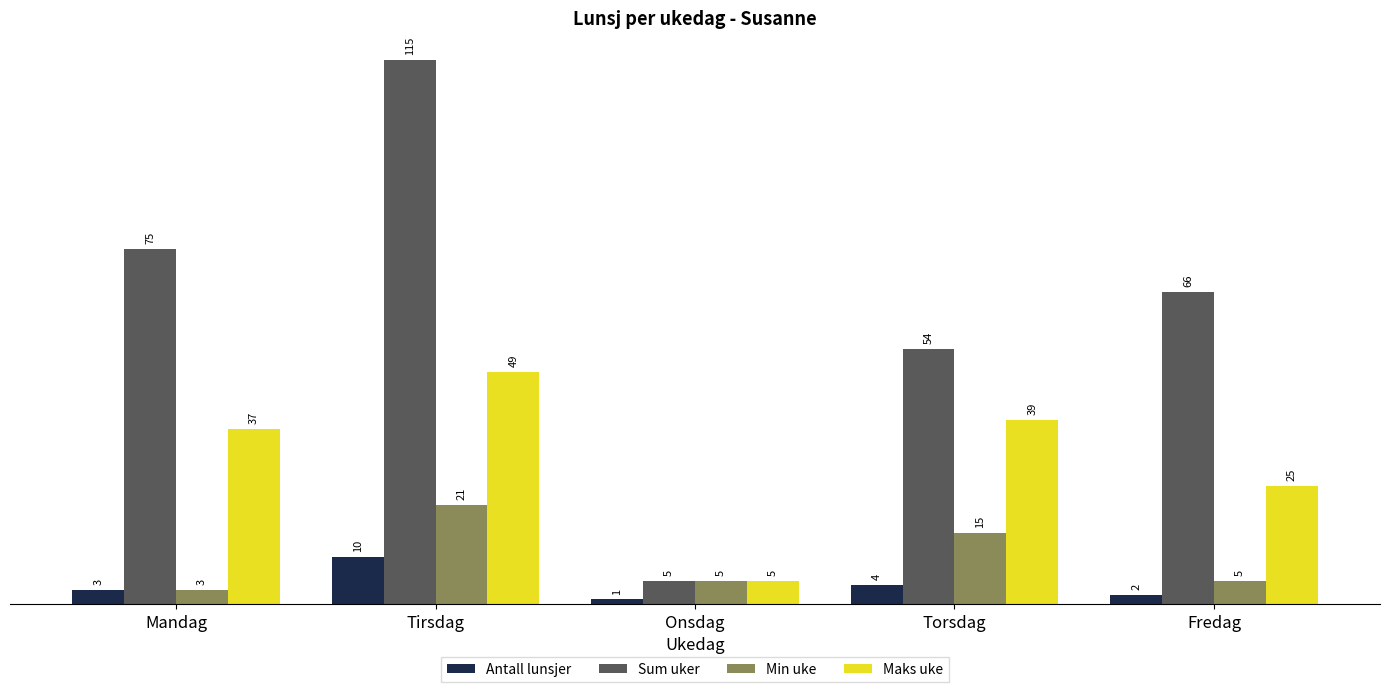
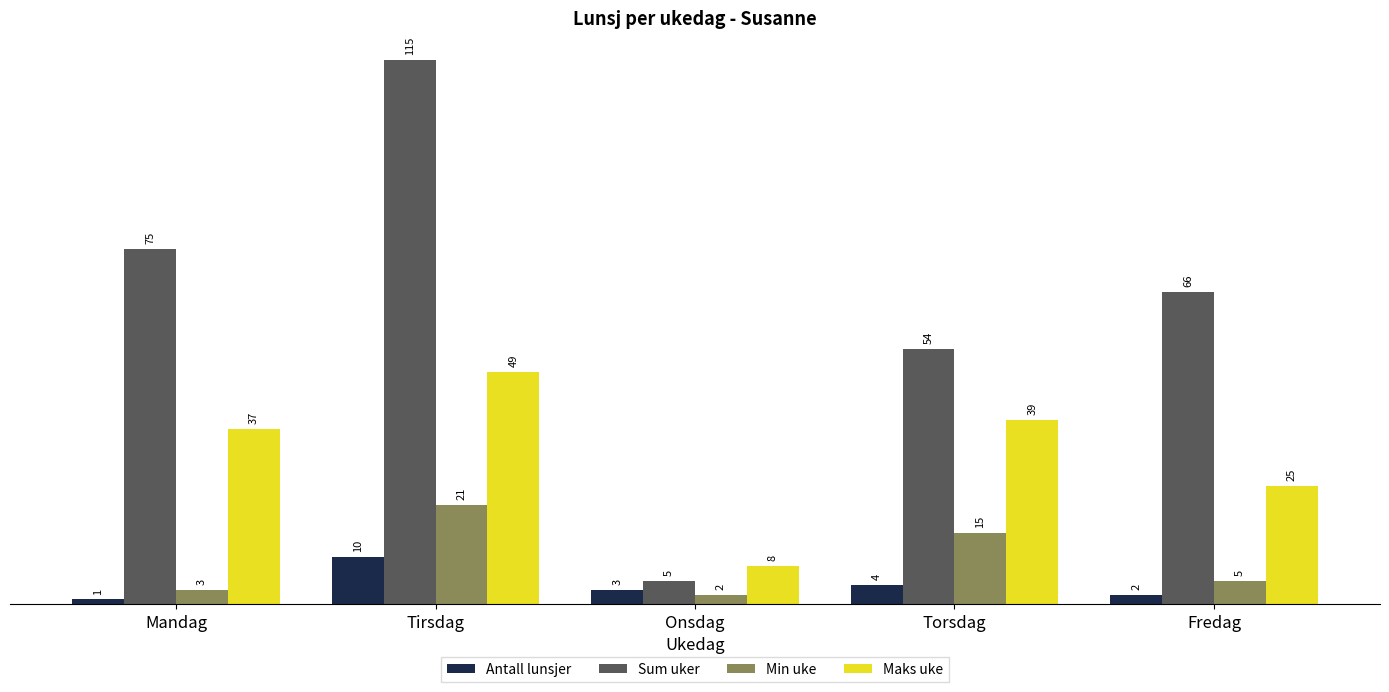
  {
    "Antall lunsjer": {
-     "Mandag": 3,
+     "Mandag": 1,
      "Tirsdag": 10,
-     "Onsdag": 1,
+     "Onsdag": 3,
      "Torsdag": 4,
      "Fredag": 2
    },
    "Sum uker": {
      "Mandag": 75,
      "Tirsdag": 115,
      "Onsdag": 5,
      "Torsdag": 54,
      "Fredag": 66
    },
    "Min uke": {
      "Mandag": 3,
      "Tirsdag": 21,
-     "Onsdag": 5,
+     "Onsdag": 2,
      "Torsdag": 15,
      "Fredag": 5
    },
    "Maks uke": {
      "Mandag": 37,
      "Tirsdag": 49,
-     "Onsdag": 5,
+     "Onsdag": 8,
      "Torsdag": 39,
      "Fredag": 25
    }
  }
